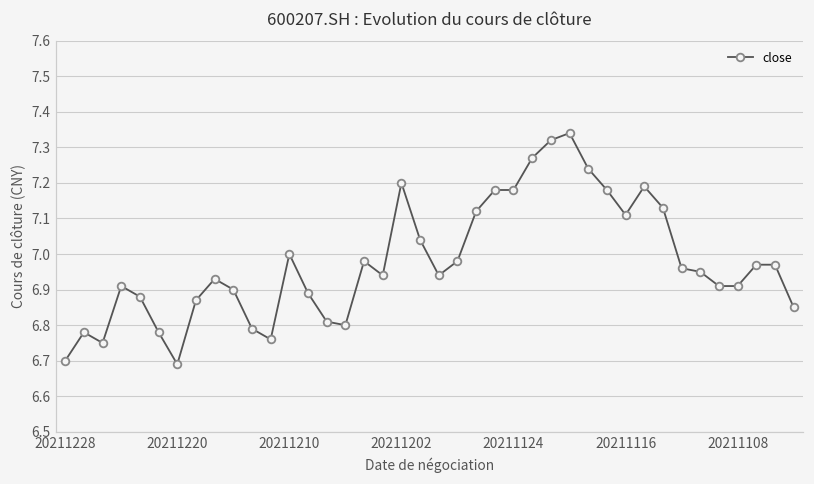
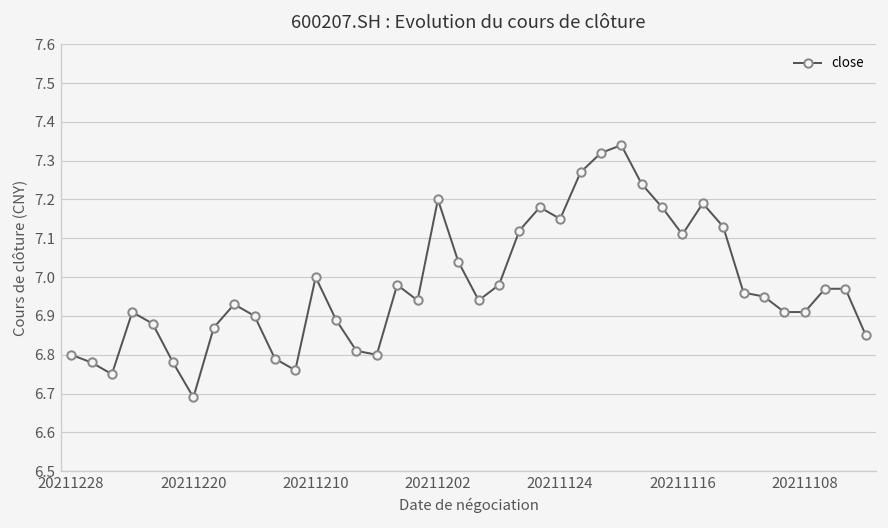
  {
-   "20211228": 6.7,
+   "20211228": 6.8,
    "20211220": 6.69,
    "20211210": 7.00,
    "20211202": 7.20,
-   "20211124": 7.18,
+   "20211124": 7.15,
    "20211116": 7.11,
    "20211108": 6.91
  }
